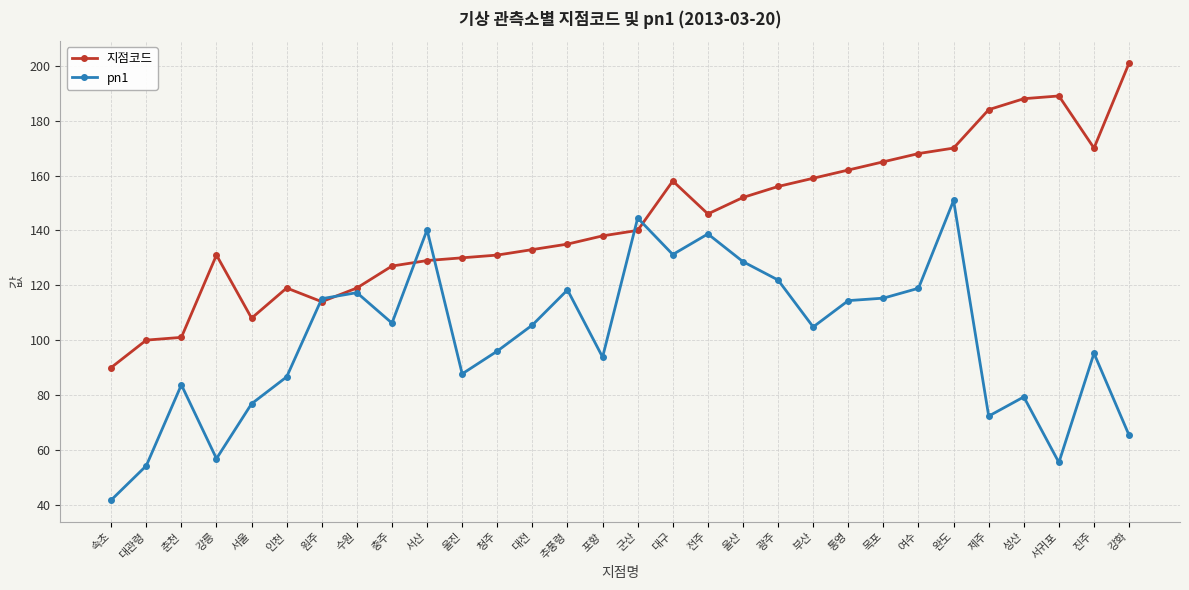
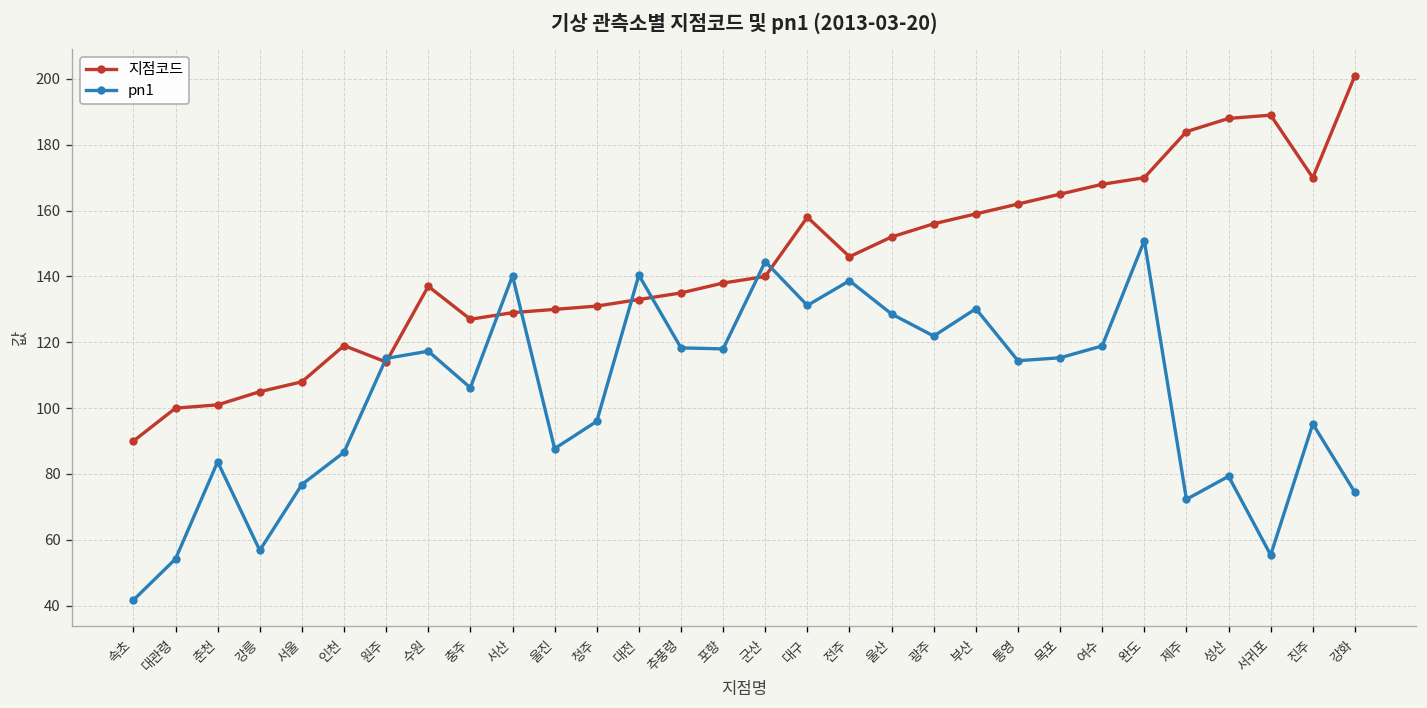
  {
    "지점코드": {
      "속초": 90,
      "대관령": 100,
      "춘천": 101,
-     "강릉": 131,
+     "강릉": 105,
      "서울": 108,
      "인천": 119,
      "원주": 114,
-     "수원": 119,
+     "수원": 137,
      "충주": 127,
      "서산": 129,
      "울진": 130,
      "청주": 131,
      "대전": 133,
      "추풍령": 135,
      "포항": 138,
      "군산": 140,
      "대구": 158,
      "전주": 146,
      "울산": 152,
      "광주": 156,
      "부산": 159,
      "통영": 162,
      "목포": 165,
      "여수": 168,
      "완도": 170,
      "제주": 184,
      "성산": 188,
      "서귀포": 189,
      "진주": 170,
      "강화": 201
    },
    "pn1": {
      "속초": 42,
      "대관령": 54,
      "춘천": 84,
      "강릉": 57,
      "서울": 77,
      "인천": 87,
      "원주": 115,
      "수원": 117,
      "충주": 106,
      "서산": 140,
      "울진": 88,
      "청주": 96,
-     "대전": 106,
+     "대전": 140,
      "추풍령": 118,
-     "포항": 94,
+     "포항": 118,
      "군산": 145,
      "대구": 131,
      "전주": 139,
      "울산": 129,
      "광주": 122,
-     "부산": 105,
+     "부산": 130,
      "통영": 114,
      "목포": 115,
      "여수": 119,
      "완도": 151,
      "제주": 72,
      "성산": 79,
      "서귀포": 55,
      "진주": 95,
-     "강화": 65
+     "강화": 74
    }
  }
